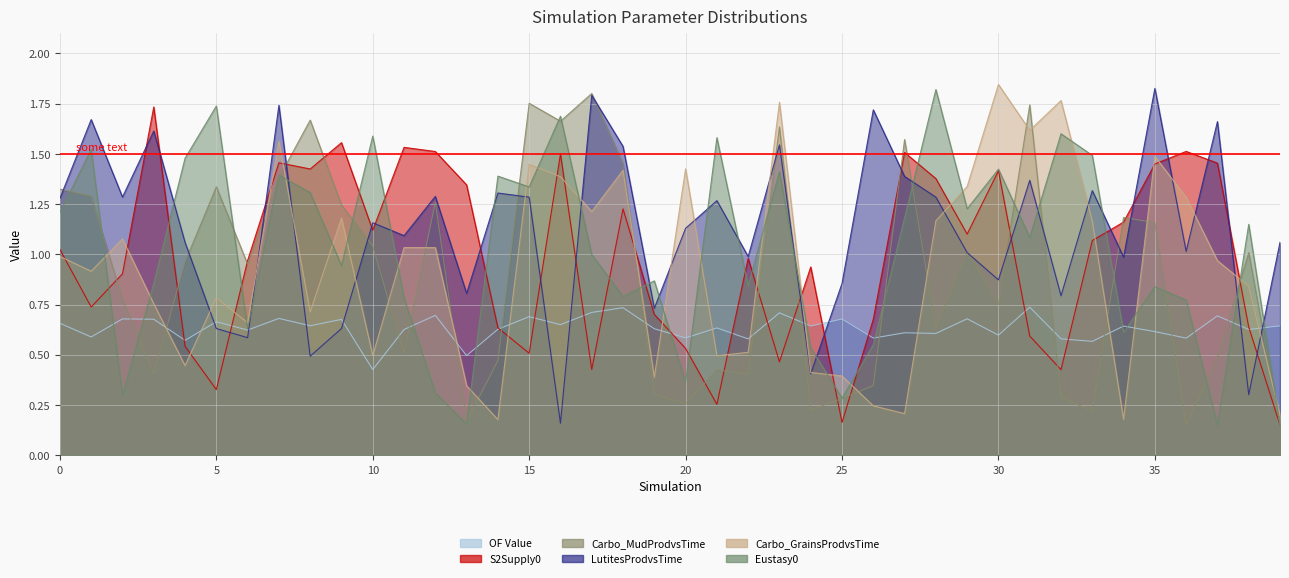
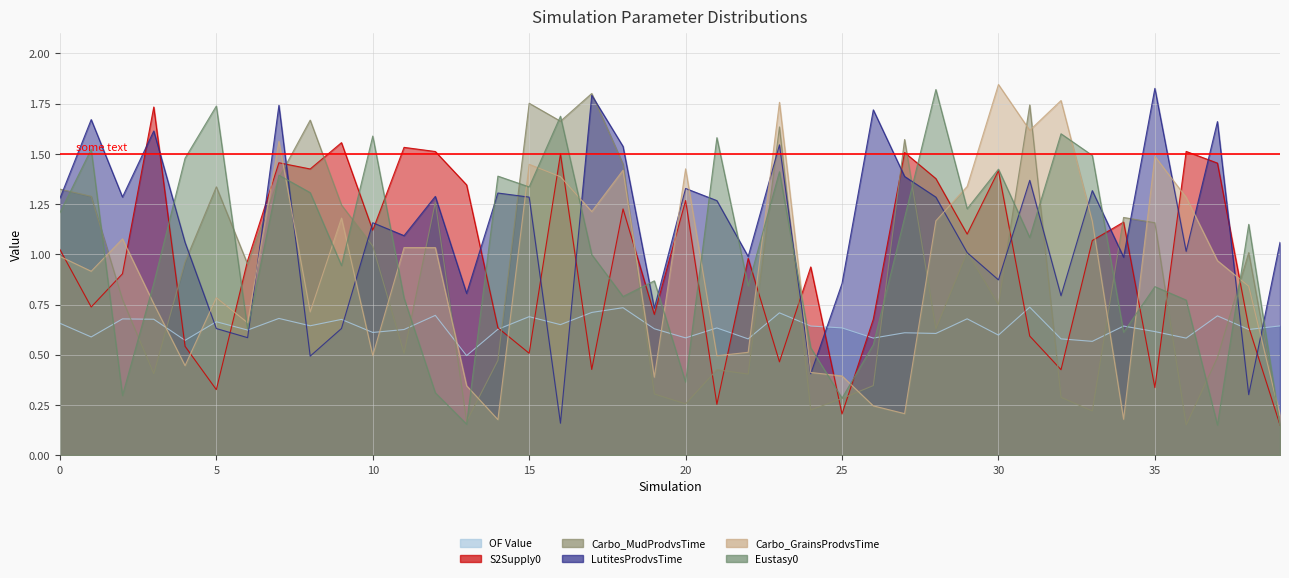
  {
    "OF Value": {
      "0": 0.66,
      "5": 0.66,
-     "10": 0.43,
+     "10": 0.61,
      "15": 0.69,
      "20": 0.58,
-     "25": 0.68,
+     "25": 0.63,
      "30": 0.60,
      "35": 0.62
    },
    "S2Supply0": {
      "0": 1.02,
      "5": 0.33,
      "10": 1.12,
      "15": 0.51,
-     "20": 0.53,
-     "25": 0.16,
-     "35": 1.45
+     "20": 1.27,
+     "25": 0.20,
+     "35": 0.34
    },
    "LutitesProdvsTime": {
      "0": 1.28,
      "5": 0.63,
      "10": 1.16,
      "15": 1.28,
-     "20": 1.13,
+     "20": 1.33,
      "25": 0.85,
      "30": 0.87,
      "35": 1.83
    }
  }
